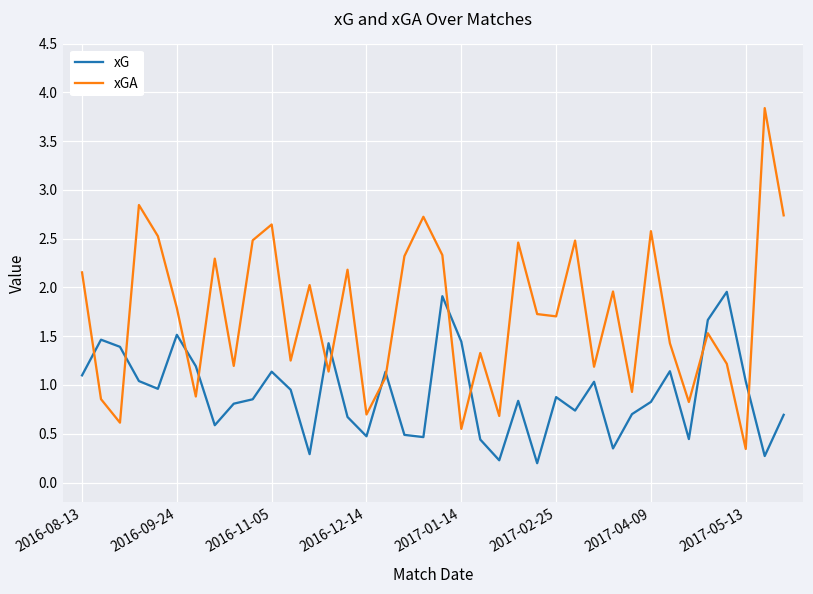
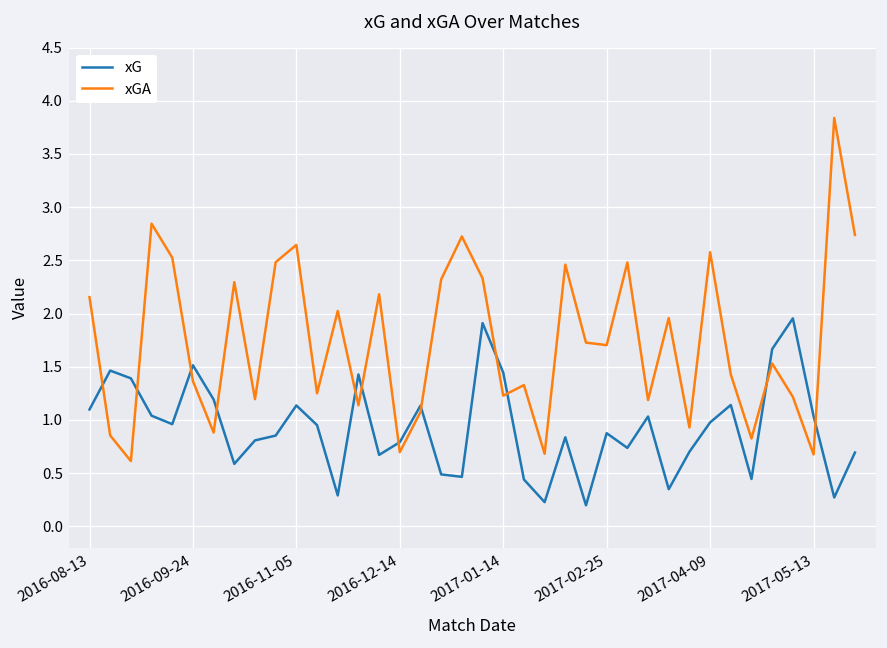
  {
    "xG": {
      "2016-08-13": 1.1,
      "2016-09-24": 1.5,
      "2016-11-05": 1.1,
-     "2016-12-14": 0.5,
+     "2016-12-14": 0.8,
      "2017-01-14": 1.4,
      "2017-02-25": 0.9,
-     "2017-04-09": 0.8,
+     "2017-04-09": 1.0,
      "2017-05-13": 1.0
    },
    "xGA": {
      "2016-08-13": 2.2,
-     "2016-09-24": 1.8,
+     "2016-09-24": 1.4,
      "2016-11-05": 2.6,
      "2016-12-14": 0.7,
-     "2017-01-14": 0.6,
+     "2017-01-14": 1.2,
      "2017-02-25": 1.7,
      "2017-04-09": 2.6,
-     "2017-05-13": 0.3
+     "2017-05-13": 0.7
    }
  }
